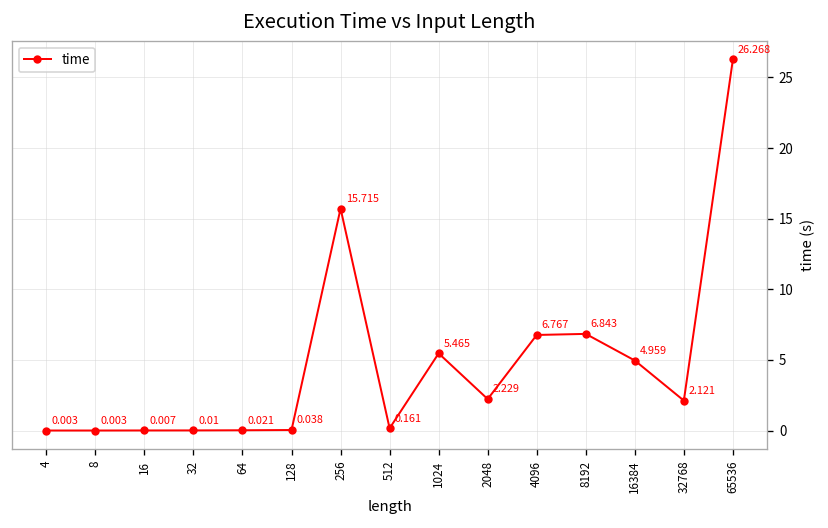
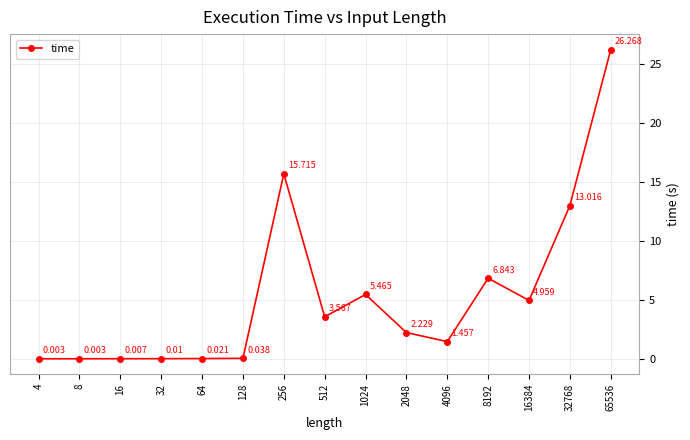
  {
    "4": 0.003,
    "8": 0.003,
    "16": 0.007,
    "32": 0.01,
    "64": 0.021,
    "128": 0.038,
    "256": 15.715,
-   "512": 0.161,
+   "512": 3.567,
    "1024": 5.465,
    "2048": 2.229,
-   "4096": 6.767,
+   "4096": 1.457,
    "8192": 6.843,
    "16384": 4.959,
-   "32768": 2.121,
+   "32768": 13.016,
    "65536": 26.268
  }
